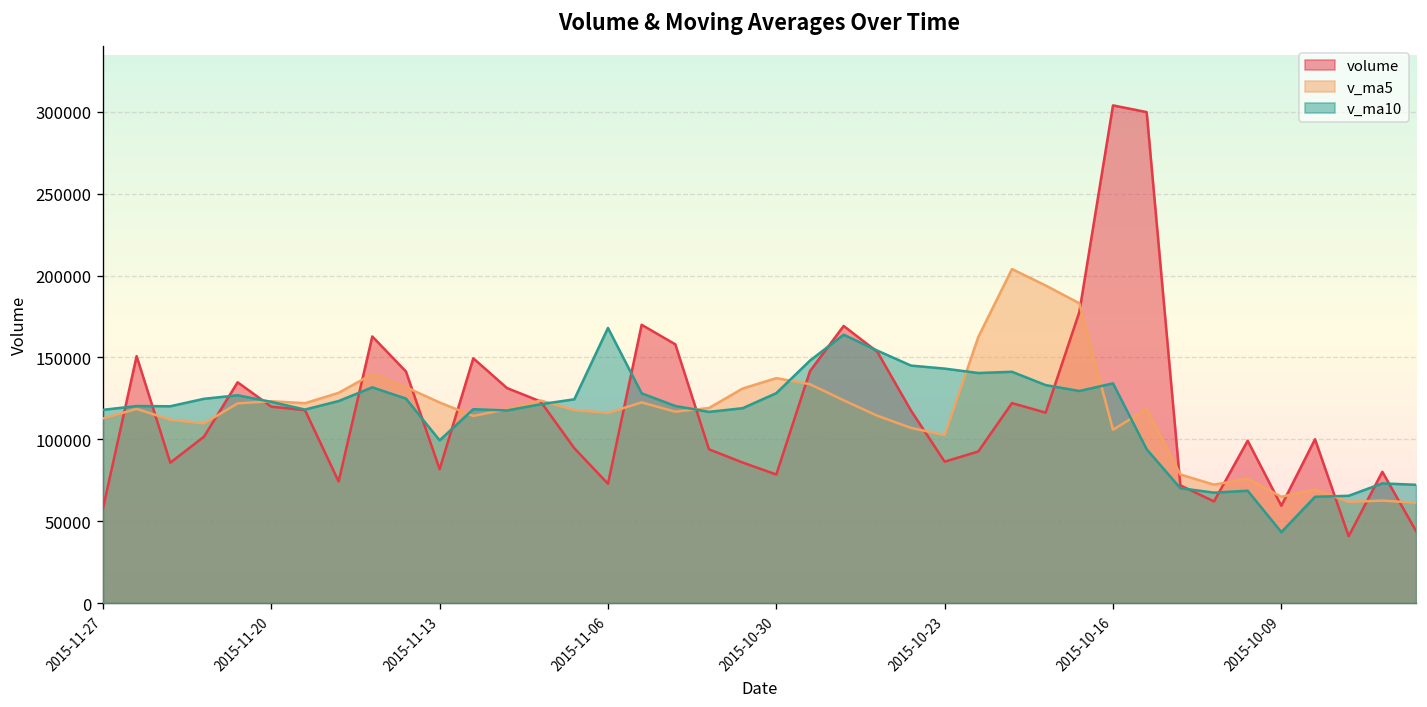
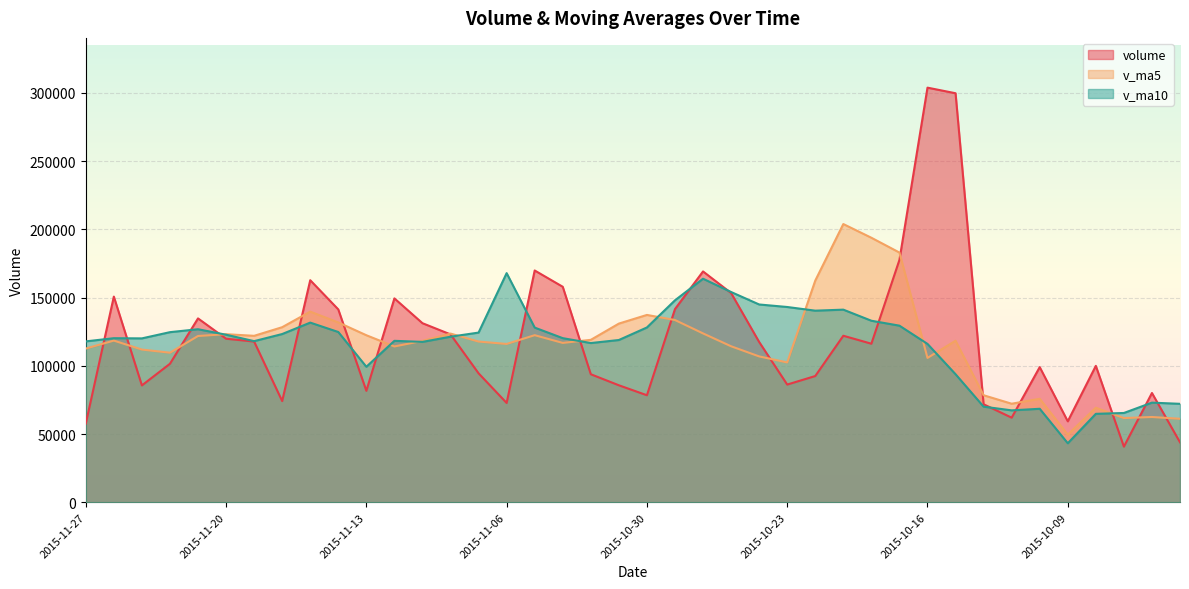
  {
    "volume": {
      "2015-11-27": 58000,
      "2015-11-20": 120000,
      "2015-11-13": 82000,
      "2015-11-06": 73000,
      "2015-10-30": 78000,
      "2015-10-23": 86000,
      "2015-10-16": 304000,
      "2015-10-09": 59000
    },
    "v_ma5": {
      "2015-11-27": 113000,
      "2015-11-13": 122000,
      "2015-11-06": 116000,
      "2015-10-30": 137000,
      "2015-10-23": 103000,
      "2015-10-16": 106000,
-     "2015-10-09": 65000
+     "2015-10-09": 50000
    },
    "v_ma10": {
      "2015-11-27": 118000,
      "2015-11-13": 99000,
      "2015-11-06": 168000,
      "2015-10-30": 128000,
      "2015-10-23": 143000,
-     "2015-10-16": 134000,
+     "2015-10-16": 116000,
      "2015-10-09": 43000
    }
  }
